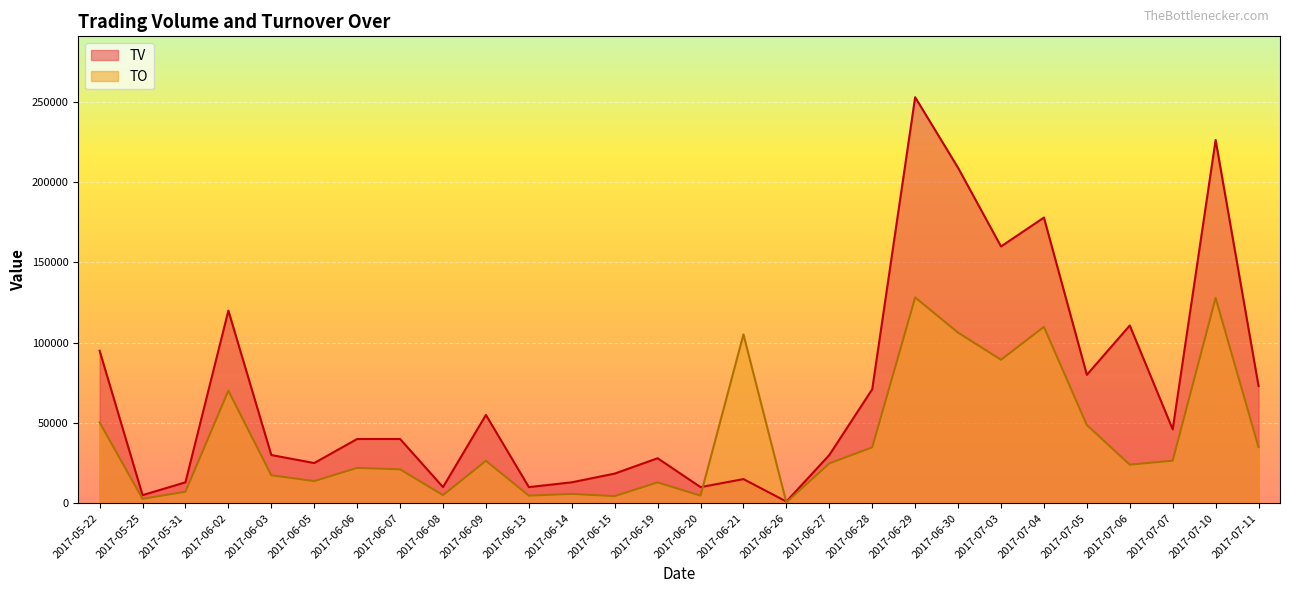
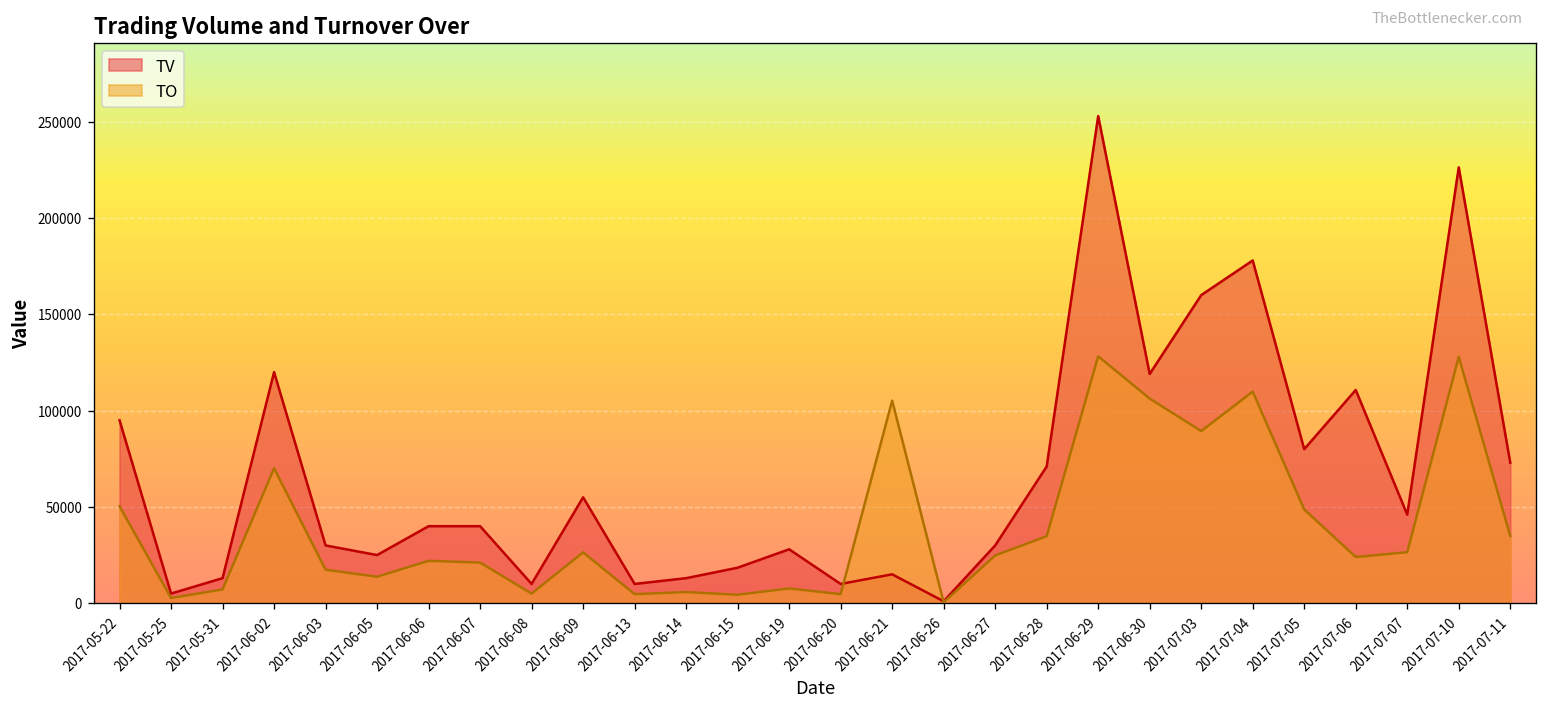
  {
    "TV": {
      "2017-05-22": 95000,
      "2017-05-25": 5000,
      "2017-05-31": 13000,
      "2017-06-02": 120000,
      "2017-06-03": 30000,
      "2017-06-05": 25000,
      "2017-06-06": 40000,
      "2017-06-07": 40000,
      "2017-06-08": 10000,
      "2017-06-09": 55000,
      "2017-06-13": 10000,
      "2017-06-14": 13000,
      "2017-06-15": 18000,
      "2017-06-19": 28000,
      "2017-06-20": 10000,
      "2017-06-21": 15000,
      "2017-06-27": 30000,
      "2017-06-28": 71000,
      "2017-06-29": 253000,
-     "2017-06-30": 209000,
+     "2017-06-30": 119000,
      "2017-07-03": 160000,
      "2017-07-04": 178000,
      "2017-07-05": 80000,
      "2017-07-06": 111000,
      "2017-07-07": 46000,
      "2017-07-10": 226000,
      "2017-07-11": 73000
    },
    "TO": {
      "2017-05-22": 50000,
      "2017-05-25": 3000,
      "2017-05-31": 7000,
      "2017-06-02": 70000,
      "2017-06-03": 17000,
      "2017-06-05": 14000,
      "2017-06-06": 22000,
      "2017-06-07": 21000,
      "2017-06-08": 5000,
      "2017-06-09": 26000,
      "2017-06-13": 5000,
      "2017-06-14": 6000,
      "2017-06-15": 4000,
-     "2017-06-19": 13000,
+     "2017-06-19": 8000,
      "2017-06-20": 5000,
      "2017-06-21": 105000,
      "2017-06-27": 25000,
      "2017-06-28": 35000,
      "2017-06-29": 128000,
      "2017-06-30": 106000,
      "2017-07-03": 89000,
      "2017-07-04": 110000,
      "2017-07-05": 49000,
      "2017-07-06": 24000,
      "2017-07-07": 26000,
      "2017-07-10": 128000,
      "2017-07-11": 35000
    }
  }
